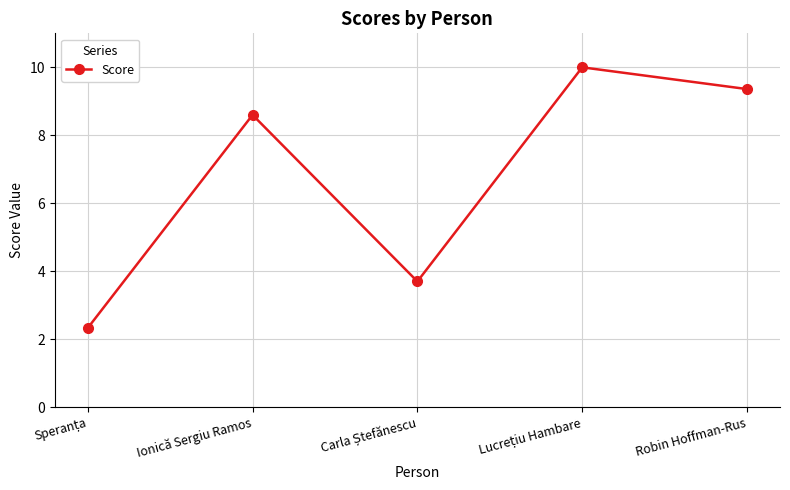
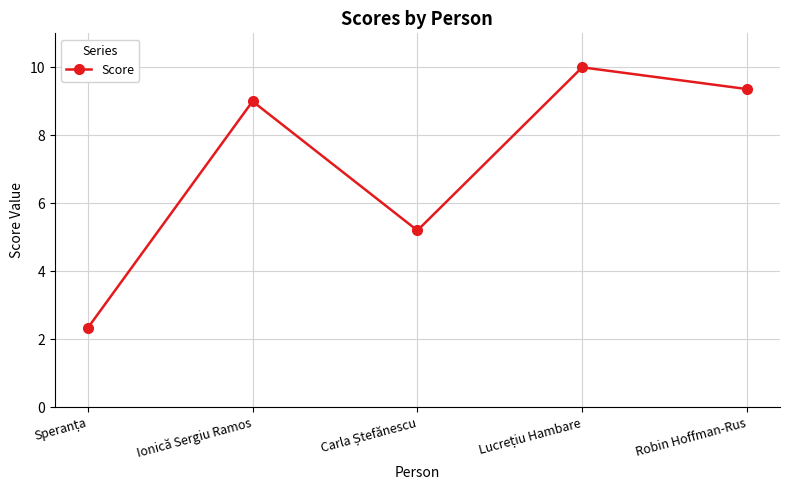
  {
    "Speranța": 2.3,
-   "Ionică Sergiu Ramos": 8.6,
-   "Carla Ștefănescu": 3.7,
+   "Ionică Sergiu Ramos": 9.0,
+   "Carla Ștefănescu": 5.2,
    "Lucrețiu Hambare": 10.0,
    "Robin Hoffman-Rus": 9.4
  }
